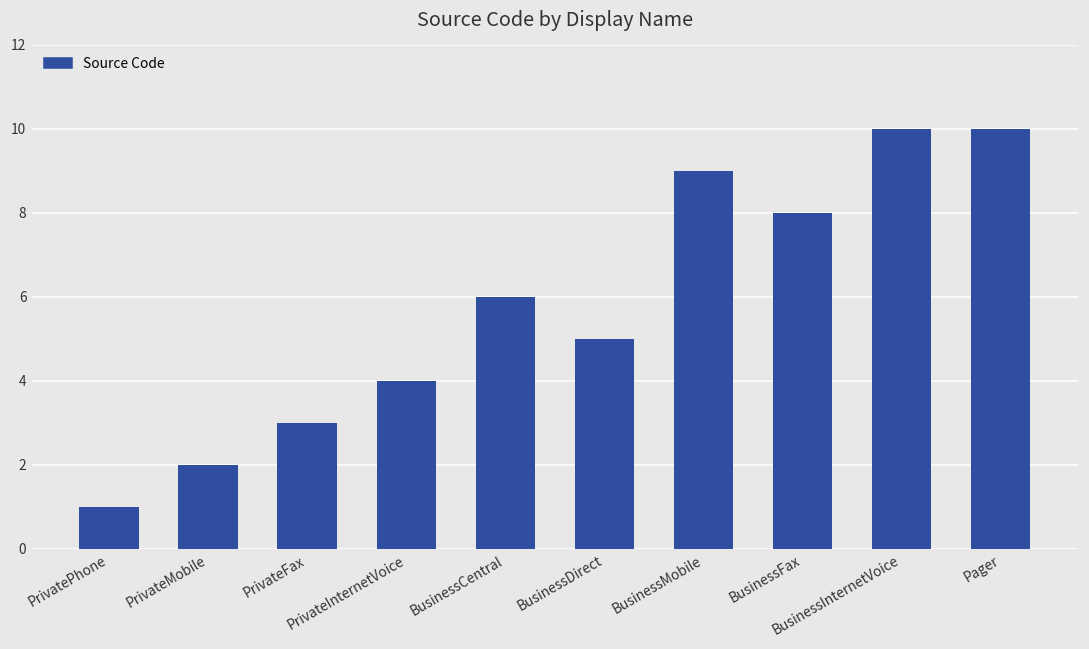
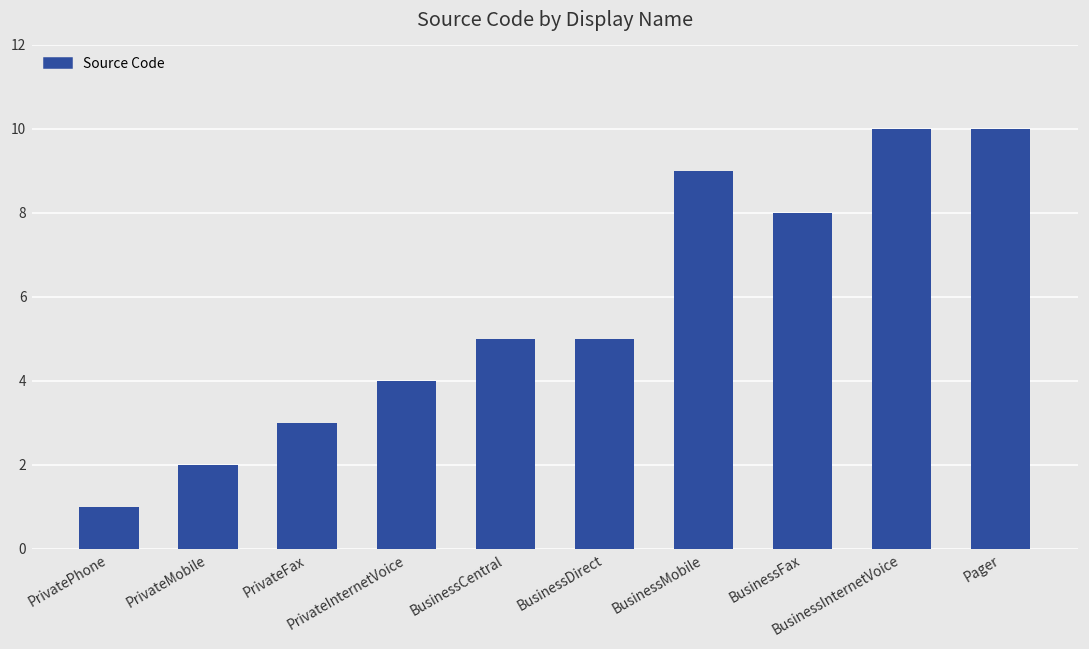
  {
    "PrivatePhone": 1,
    "PrivateMobile": 2,
    "PrivateFax": 3,
    "PrivateInternetVoice": 4,
-   "BusinessCentral": 6,
+   "BusinessCentral": 5,
    "BusinessDirect": 5,
    "BusinessMobile": 9,
    "BusinessFax": 8,
    "BusinessInternetVoice": 10,
    "Pager": 10
  }
